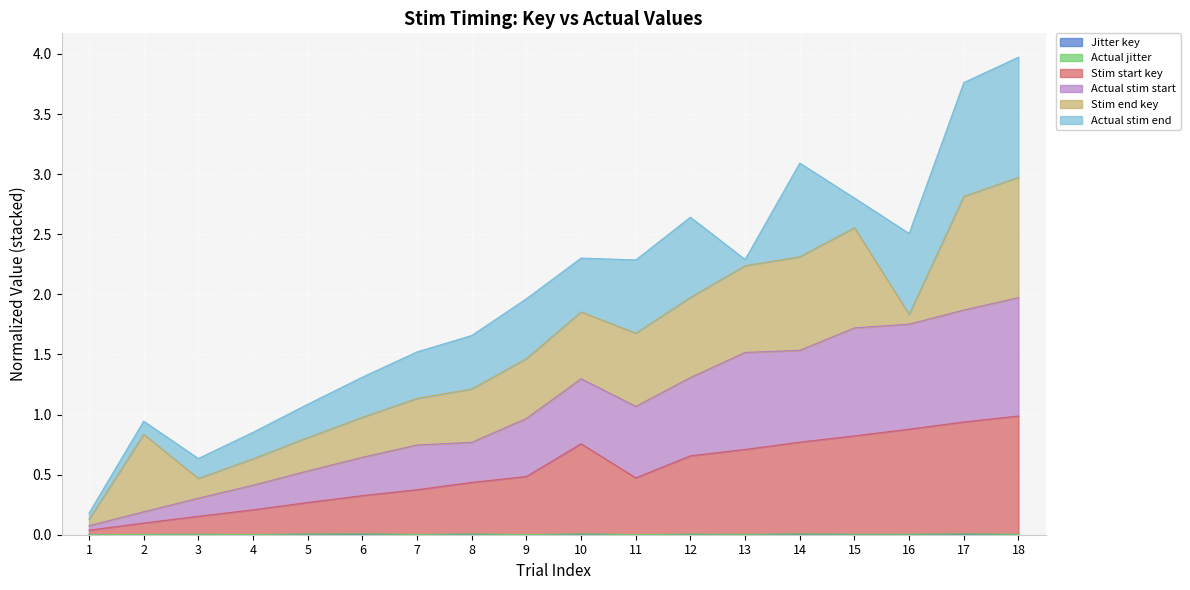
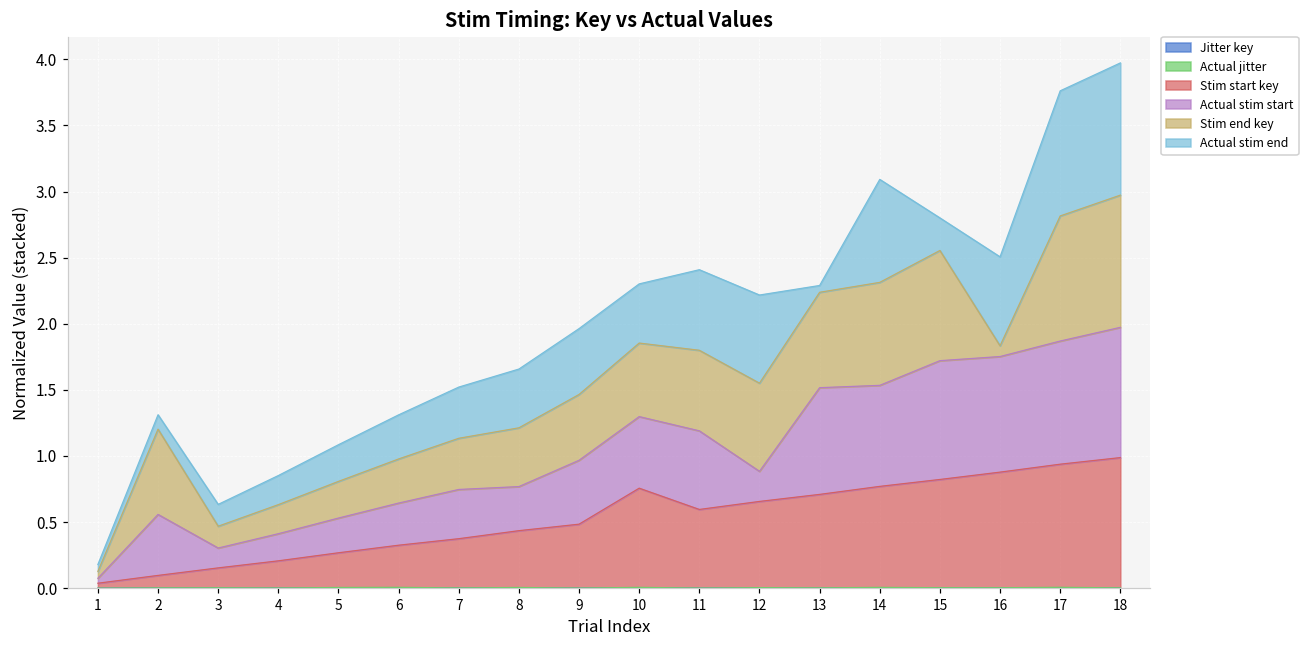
  {
    "Stim start key": {
      "1": 0.04,
      "2": 0.09,
      "3": 0.15,
      "4": 0.21,
      "5": 0.26,
      "6": 0.32,
      "7": 0.37,
      "8": 0.43,
      "9": 0.48,
      "10": 0.75,
-     "11": 0.47,
+     "11": 0.59,
      "12": 0.65,
      "13": 0.71,
      "14": 0.76,
      "15": 0.82,
      "16": 0.87,
      "17": 0.93,
      "18": 0.99
    },
    "Actual stim start": {
      "1": 0.04,
-     "2": 0.09,
+     "2": 0.46,
      "3": 0.15,
      "4": 0.21,
      "5": 0.26,
      "6": 0.32,
      "7": 0.37,
      "8": 0.33,
      "9": 0.48,
      "10": 0.54,
      "11": 0.59,
-     "12": 0.65,
+     "12": 0.23,
      "13": 0.81,
      "14": 0.76,
      "15": 0.90,
      "16": 0.87,
      "17": 0.93,
      "18": 0.99
    },
    "Stim end key": {
      "1": 0.05,
      "2": 0.64,
      "3": 0.17,
      "4": 0.22,
      "5": 0.28,
      "6": 0.33,
      "7": 0.39,
      "8": 0.44,
      "9": 0.50,
      "10": 0.56,
      "11": 0.61,
      "12": 0.67,
      "13": 0.72,
      "14": 0.78,
      "15": 0.83,
      "16": 0.08,
      "17": 0.95,
      "18": 1.00
    },
    "Actual stim end": {
      "1": 0.05,
      "2": 0.11,
      "3": 0.17,
      "4": 0.22,
      "5": 0.28,
      "6": 0.33,
      "7": 0.39,
      "8": 0.44,
      "9": 0.50,
      "10": 0.45,
      "11": 0.61,
      "12": 0.67,
      "13": 0.05,
      "14": 0.78,
      "15": 0.25,
      "16": 0.67,
      "17": 0.95,
      "18": 1.00
    }
  }
